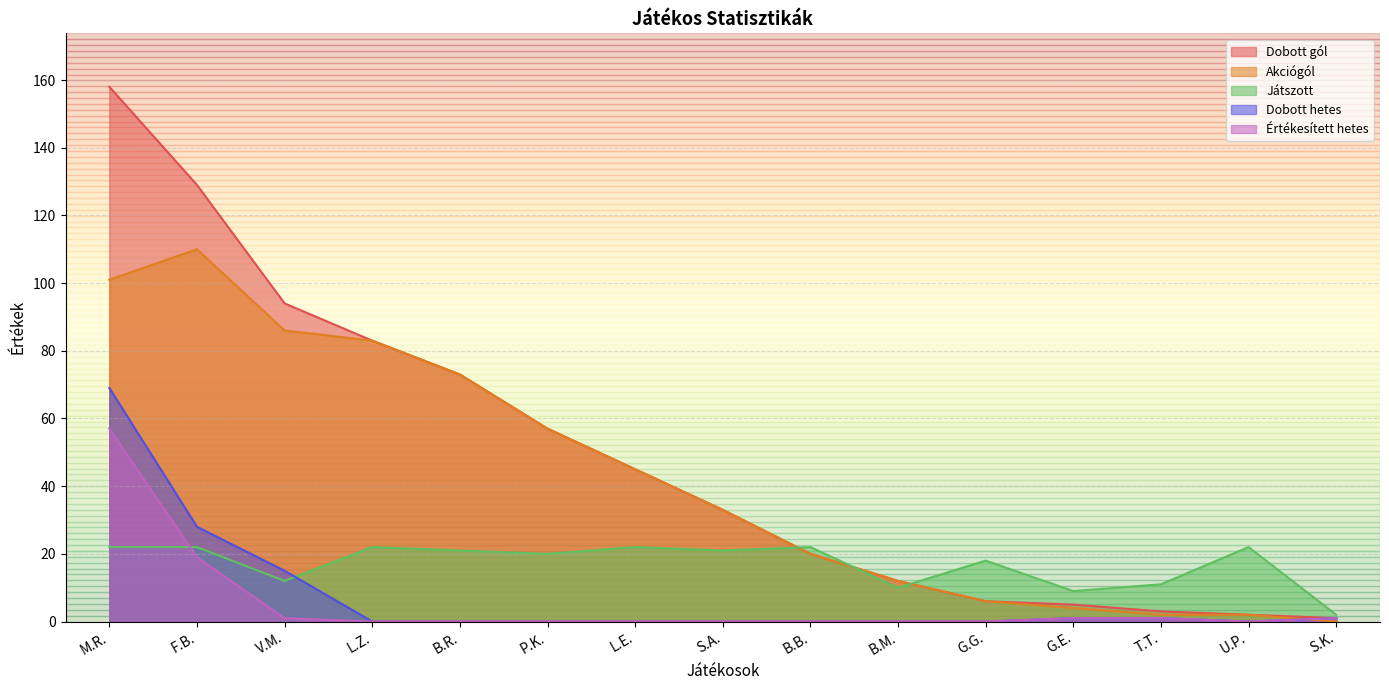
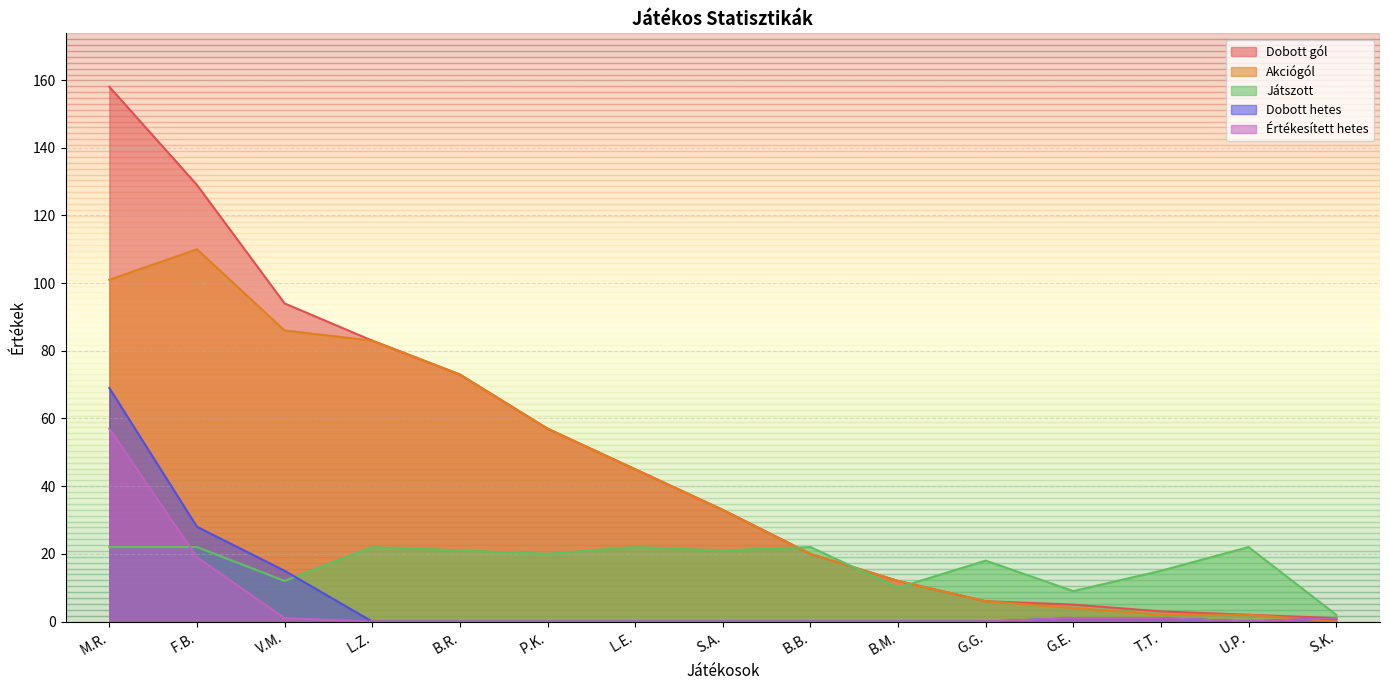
  {
    "Játszott": {
      "M.R.": 22,
      "F.B.": 22,
      "V.M.": 12,
      "L.Z.": 22,
      "B.R.": 21,
      "P.K.": 20,
      "L.E.": 22,
      "S.A.": 21,
      "B.B.": 22,
      "B.M.": 10,
      "G.G.": 18,
      "G.E.": 9,
-     "T.T.": 11,
+     "T.T.": 15,
      "U.P.": 22,
      "S.K.": 2
    },
    "Dobott hetes": {
      "M.R.": 69,
      "F.B.": 28,
      "V.M.": 15
    },
    "Értékesített hetes": {
      "M.R.": 57,
      "F.B.": 19,
      "V.M.": 1
    }
  }
